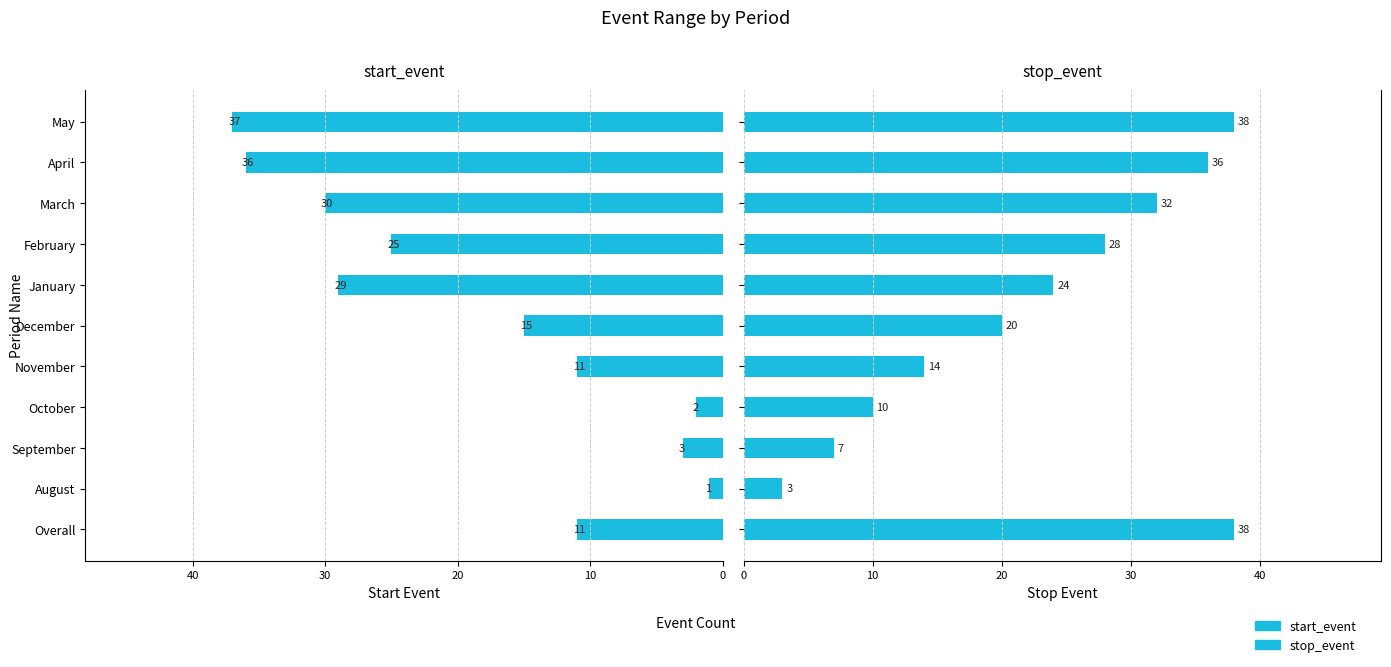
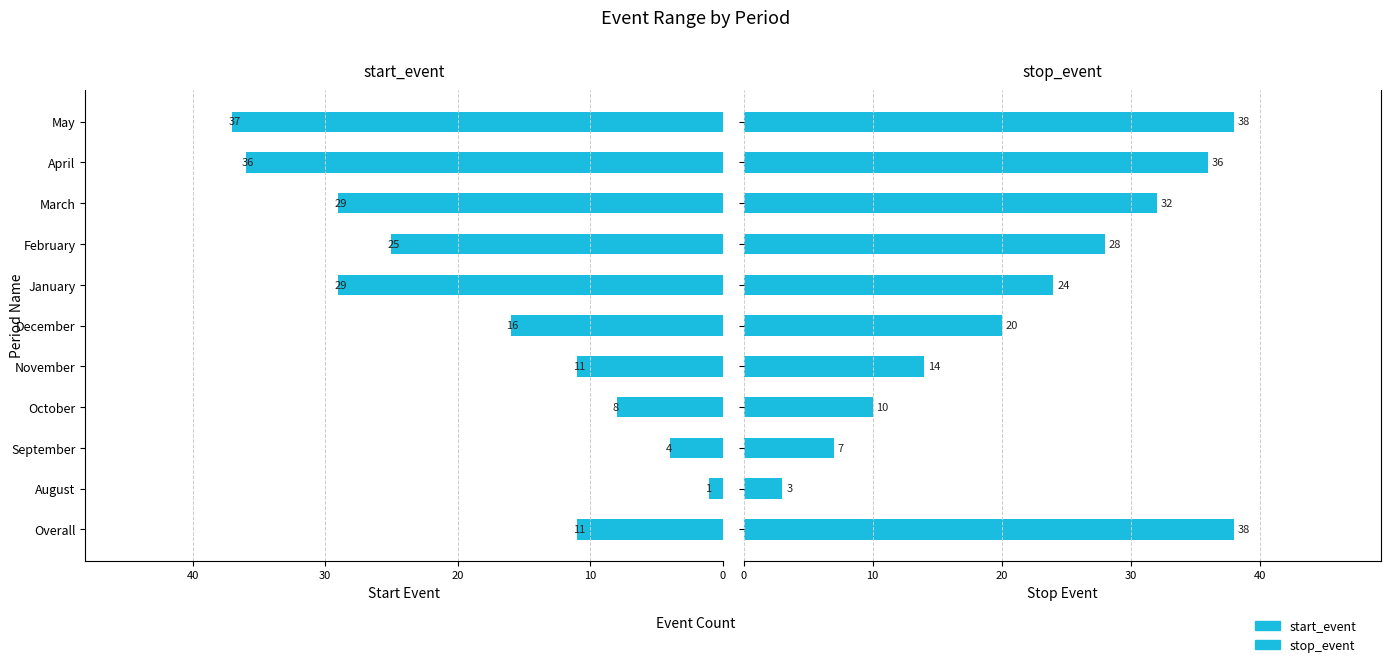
  {
    "start_event": {
      "May": 37,
      "April": 36,
-     "March": 30,
+     "March": 29,
      "February": 25,
      "January": 29,
-     "December": 15,
+     "December": 16,
      "November": 11,
-     "October": 2,
-     "September": 3,
+     "October": 8,
+     "September": 4,
      "August": 1,
      "Overall": 11
    }
  }
